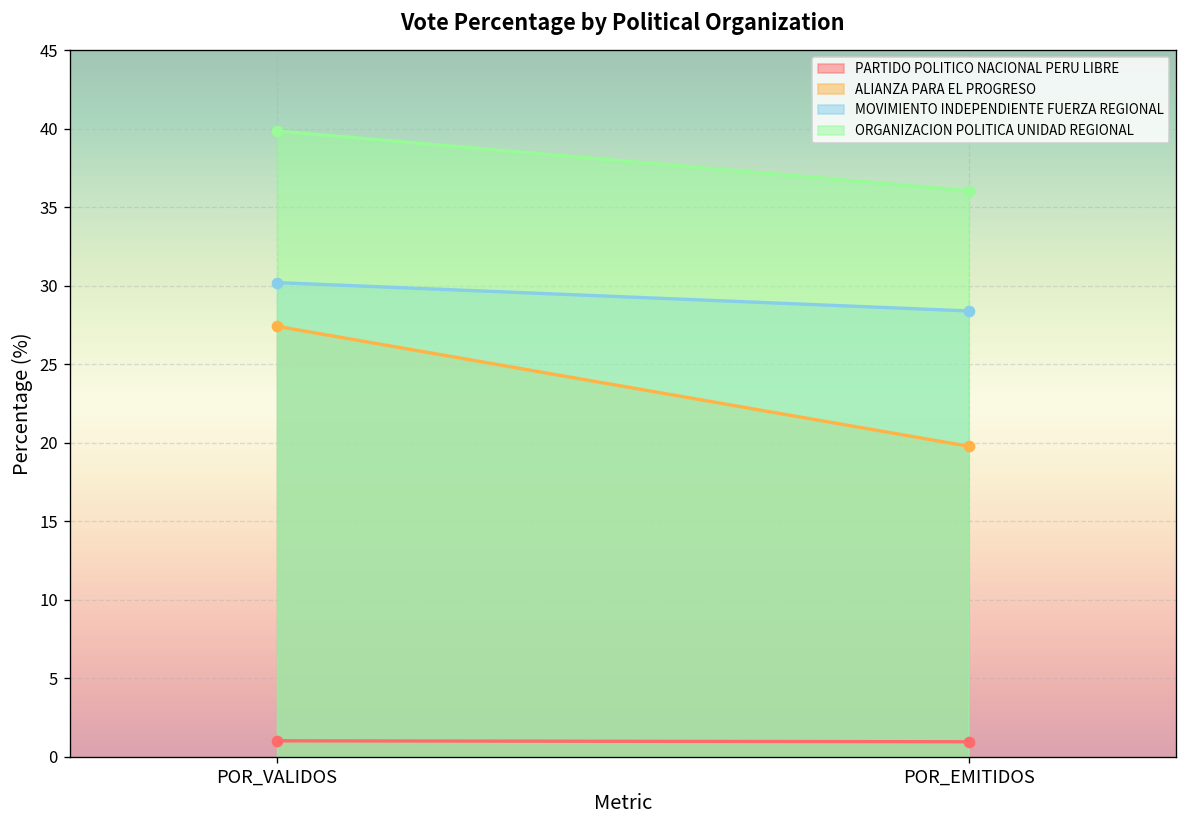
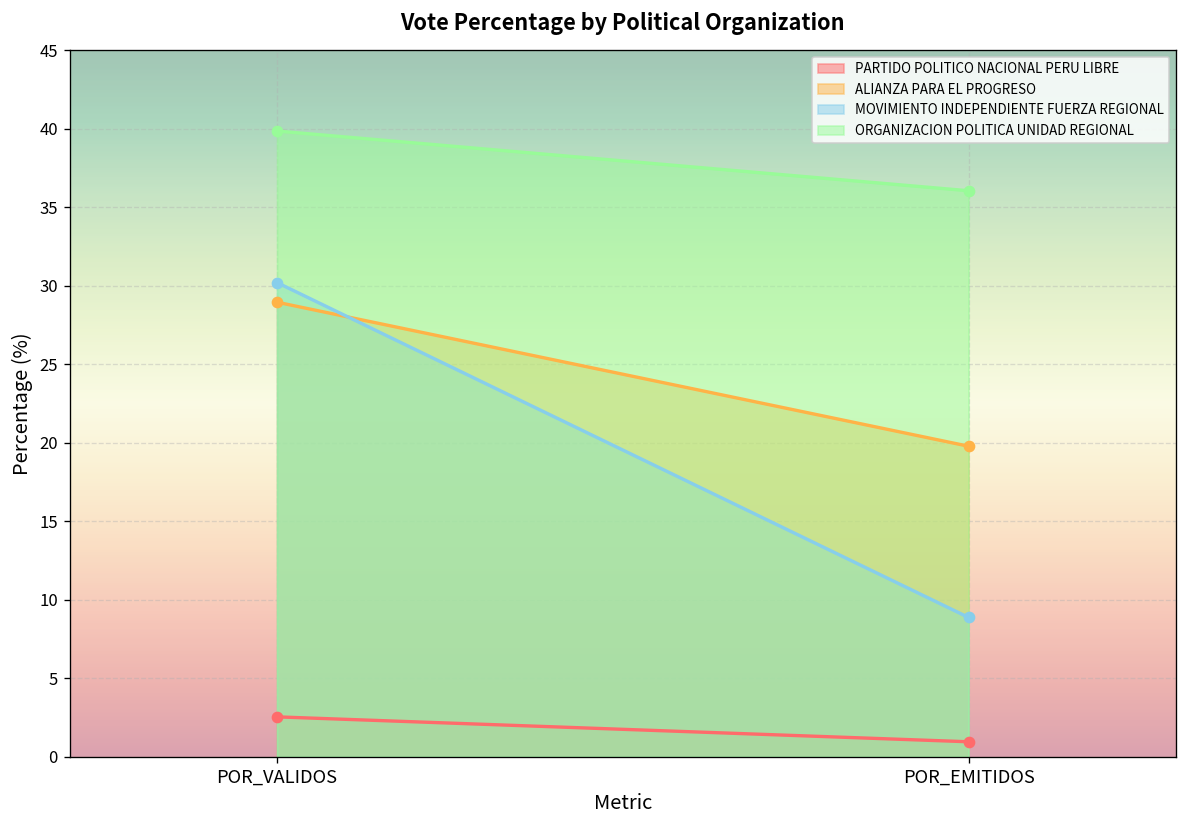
  {
    "PARTIDO POLITICO NACIONAL PERU LIBRE": {
-     "POR_VALIDOS": 1.0,
+     "POR_VALIDOS": 2.5,
      "POR_EMITIDOS": 1.0
    },
    "ALIANZA PARA EL PROGRESO": {
-     "POR_VALIDOS": 27.4,
+     "POR_VALIDOS": 28.9,
      "POR_EMITIDOS": 19.8
    },
    "MOVIMIENTO INDEPENDIENTE FUERZA REGIONAL": {
      "POR_VALIDOS": 30.2,
-     "POR_EMITIDOS": 28.4
+     "POR_EMITIDOS": 8.9
    },
    "ORGANIZACION POLITICA UNIDAD REGIONAL": {
      "POR_VALIDOS": 39.8,
      "POR_EMITIDOS": 36.0
    }
  }
